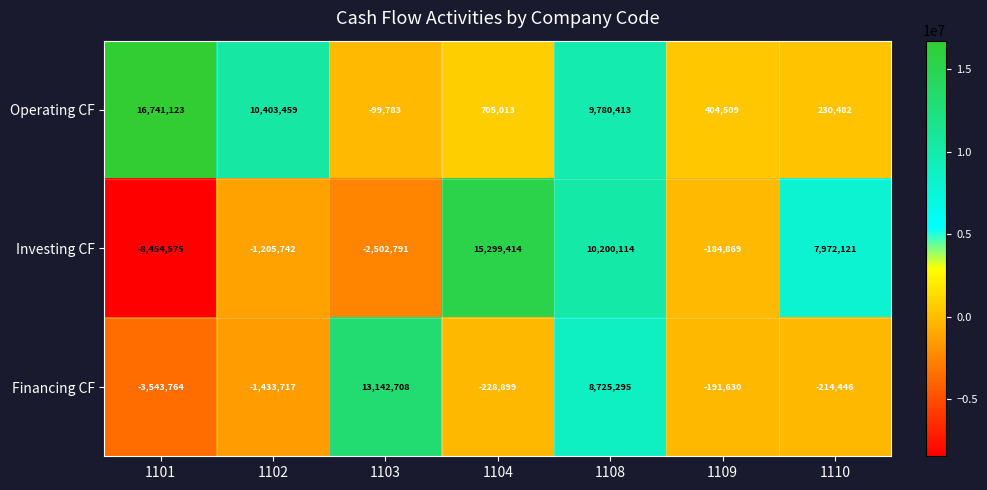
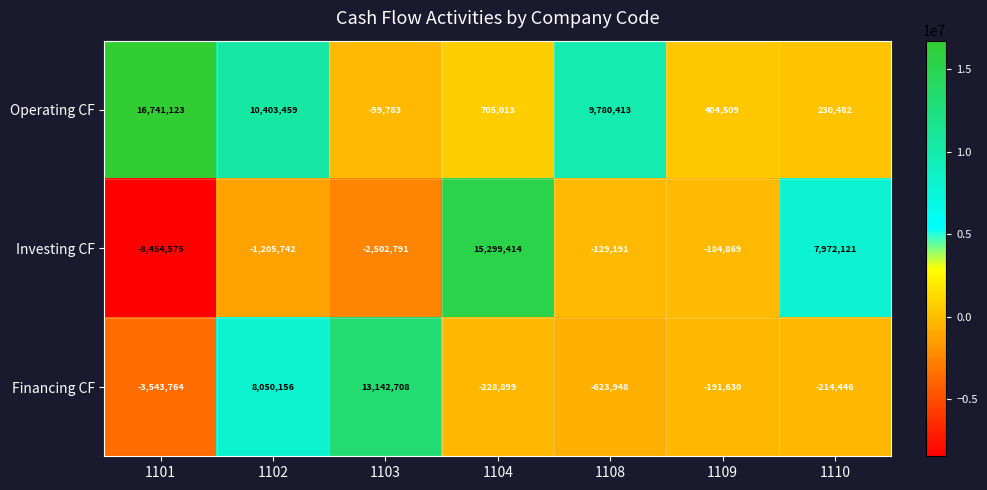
  {
    "Operating CF": {
      "1101": "16,741,123",
      "1102": "10,403,459",
      "1103": "-99,783",
      "1104": "705,013",
      "1108": "9,780,413",
      "1109": "404,509",
      "1110": "230,482"
    },
    "Investing CF": {
      "1101": "-8,454,575",
      "1102": "-1,205,742",
      "1103": "-2,502,791",
      "1104": "15,299,414",
-     "1108": "10,200,114",
+     "1108": "-129,191",
      "1109": "-184,869",
      "1110": "7,972,121"
    },
    "Financing CF": {
      "1101": "-3,543,764",
-     "1102": "-1,433,717",
+     "1102": "8,050,156",
      "1103": "13,142,708",
      "1104": "-228,899",
-     "1108": "8,725,295",
+     "1108": "-623,948",
      "1109": "-191,630",
      "1110": "-214,446"
    }
  }
